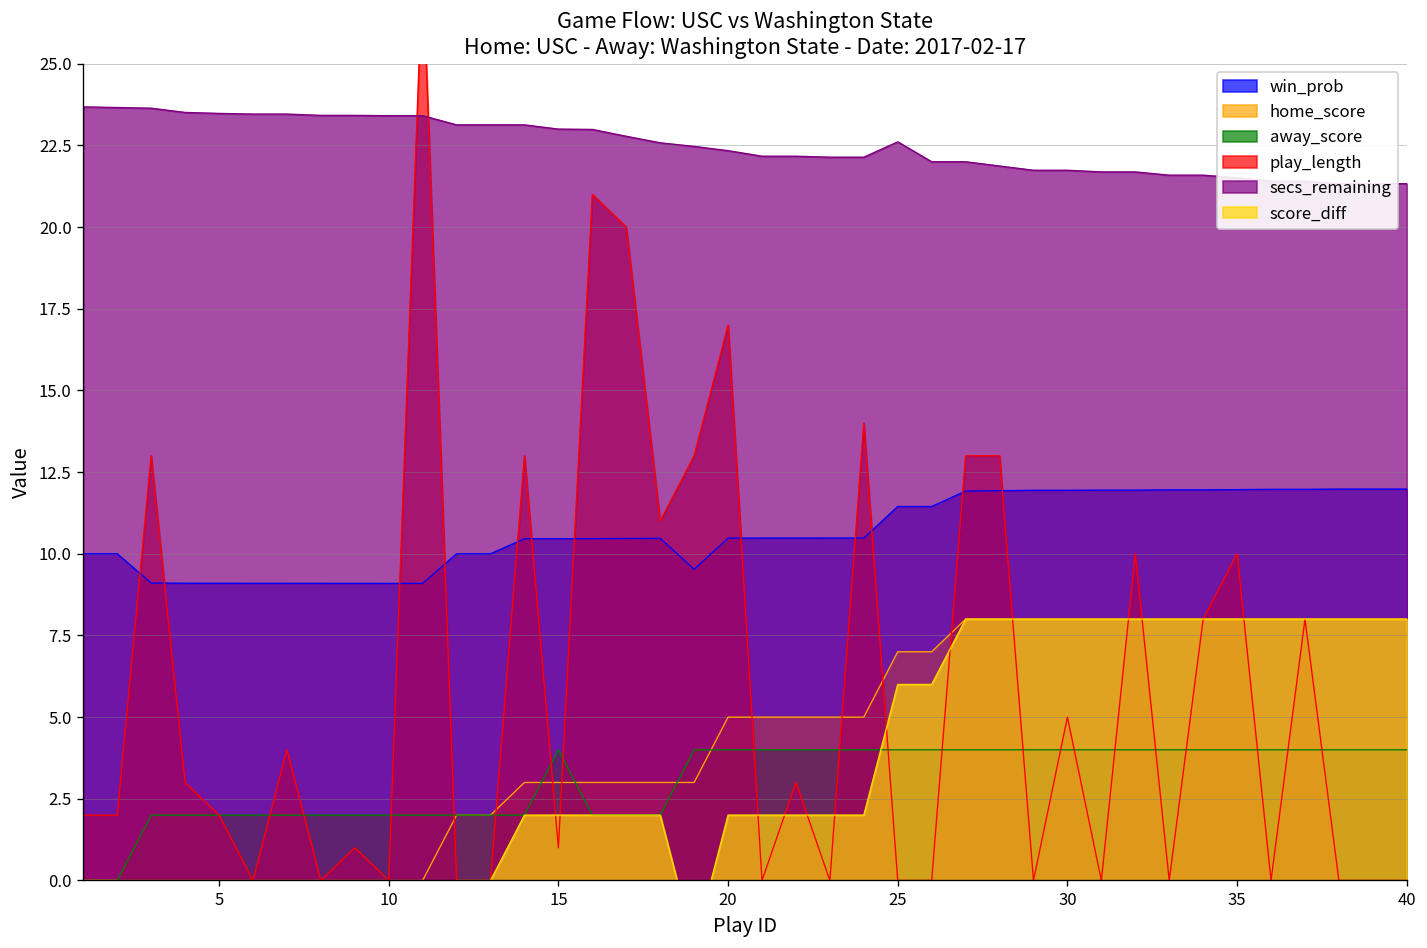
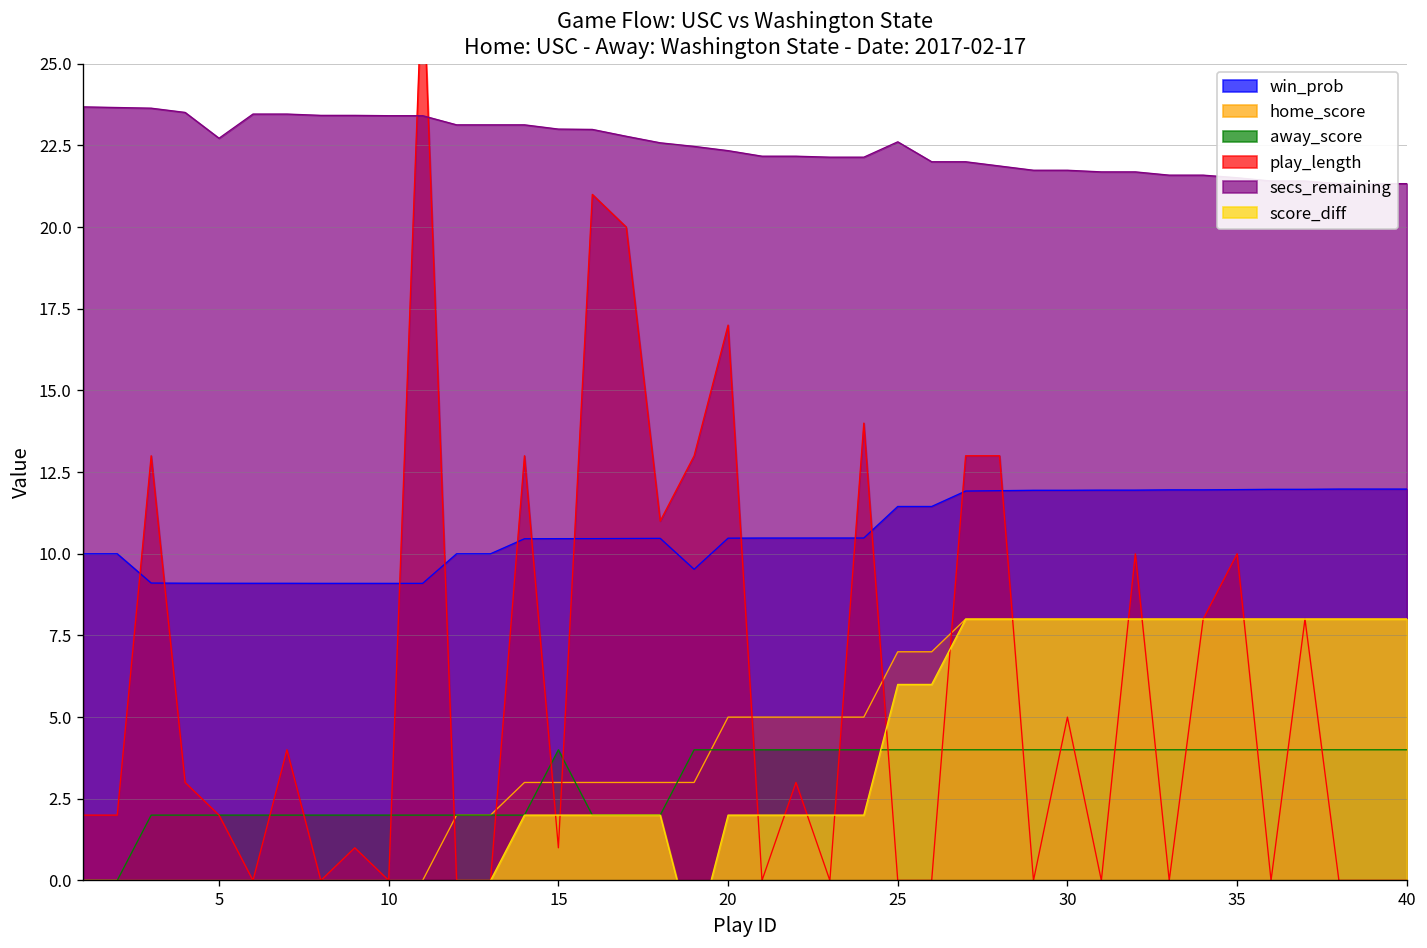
  {
    "win_prob": {
      "5": 9.1,
      "10": 9.1,
      "15": 10.5,
      "20": 10.5,
      "25": 11.4,
      "30": 11.9,
      "35": 12.0,
      "40": 12.0
    },
    "away_score": {
      "10": 2.0,
      "15": 4.0,
      "20": 4.0,
      "25": 4.0,
      "30": 4.0,
      "35": 4.0,
      "40": 4.0
    },
    "play_length": {
      "15": 1.0,
      "20": 17.0,
      "25": 0.0,
      "30": 5.0,
      "35": 10.0,
      "40": 0.0
    },
    "secs_remaining": {
-     "5": 23.5,
+     "5": 22.7,
      "10": 23.4,
      "15": 23.0,
      "20": 22.3,
      "25": 22.6,
      "30": 21.7,
      "40": 21.3
    }
  }
